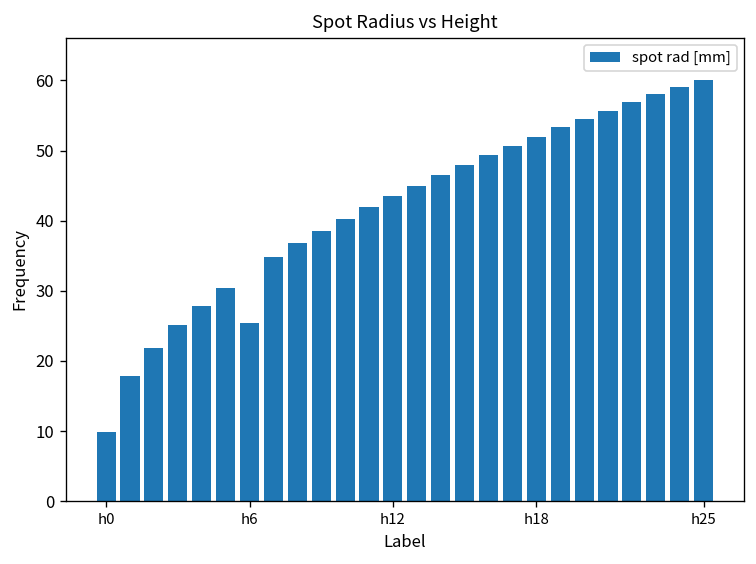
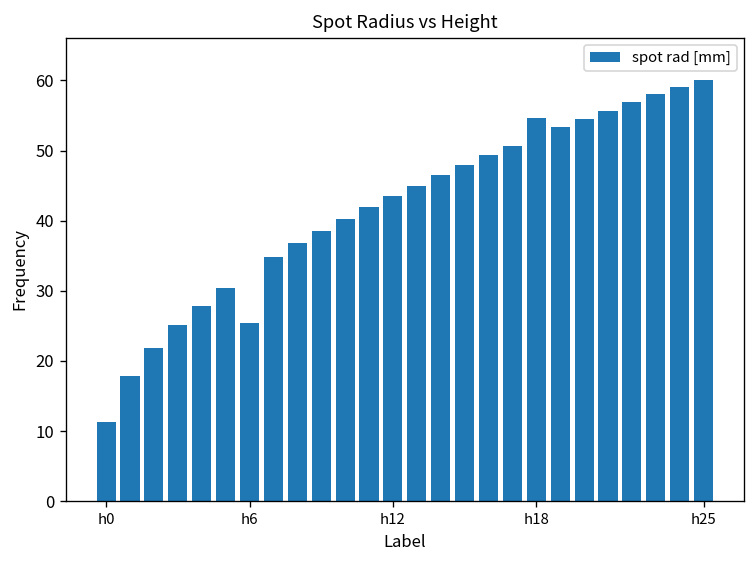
  {
-   "h0": 10,
+   "h0": 11,
    "h6": 25,
    "h12": 44,
-   "h18": 52,
+   "h18": 55,
    "h25": 60
  }
